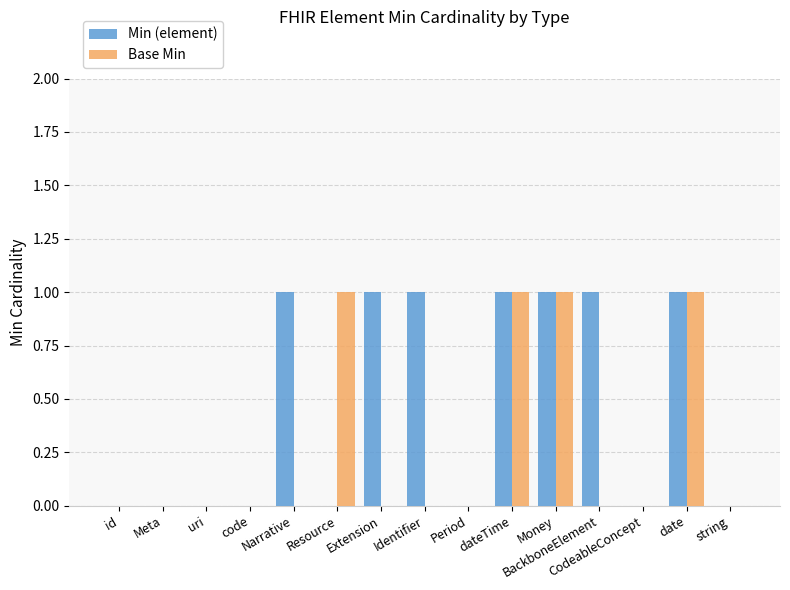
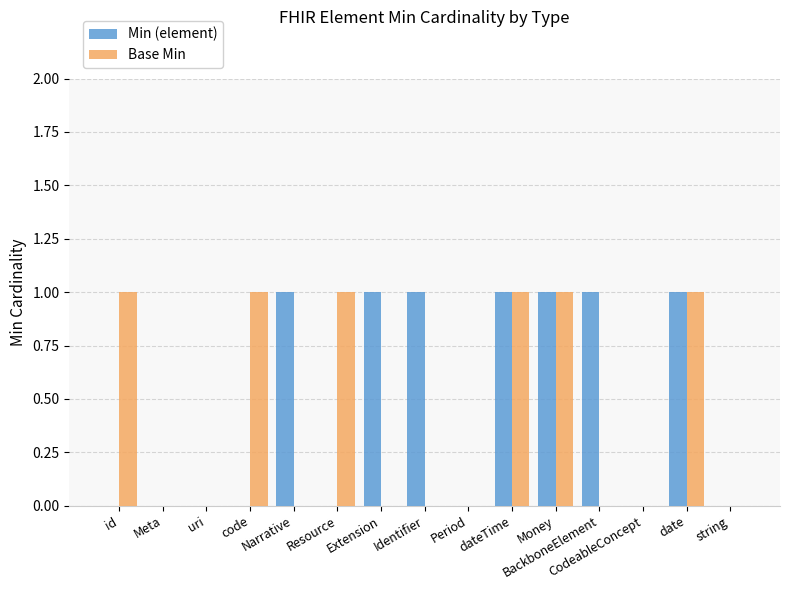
  {
    "Min (element)": {
      "id": 0,
      "Meta": 0,
      "uri": 0,
      "code": 0,
      "Narrative": 1,
      "Resource": 0,
      "Extension": 1,
      "Identifier": 1,
      "Period": 0,
      "dateTime": 1,
      "Money": 1,
      "BackboneElement": 1,
      "CodeableConcept": 0,
      "date": 1,
      "string": 0
    },
    "Base Min": {
-     "id": 0,
+     "id": 1,
      "Meta": 0,
      "uri": 0,
-     "code": 0,
+     "code": 1,
      "Narrative": 0,
      "Resource": 1,
      "Extension": 0,
      "Identifier": 0,
      "Period": 0,
      "dateTime": 1,
      "Money": 1,
      "BackboneElement": 0,
      "CodeableConcept": 0,
      "date": 1,
      "string": 0
    }
  }
